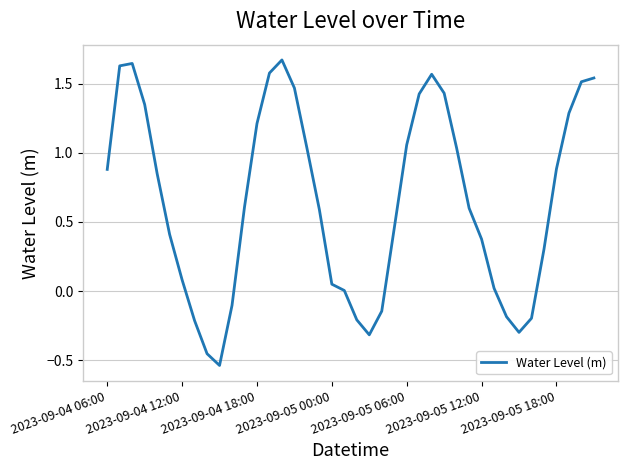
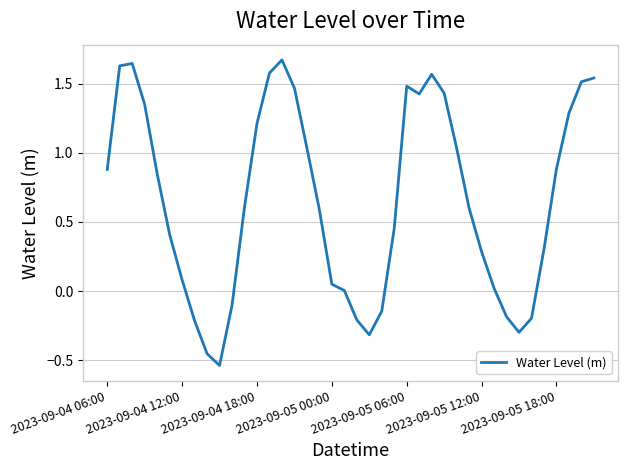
  {
    "2023-09-04 06:00": 0.88,
    "2023-09-04 12:00": 0.08,
    "2023-09-04 18:00": 1.21,
    "2023-09-05 00:00": 0.05,
-   "2023-09-05 06:00": 1.06,
-   "2023-09-05 12:00": 0.38,
+   "2023-09-05 06:00": 1.48,
+   "2023-09-05 12:00": 0.28,
    "2023-09-05 18:00": 0.88
  }
